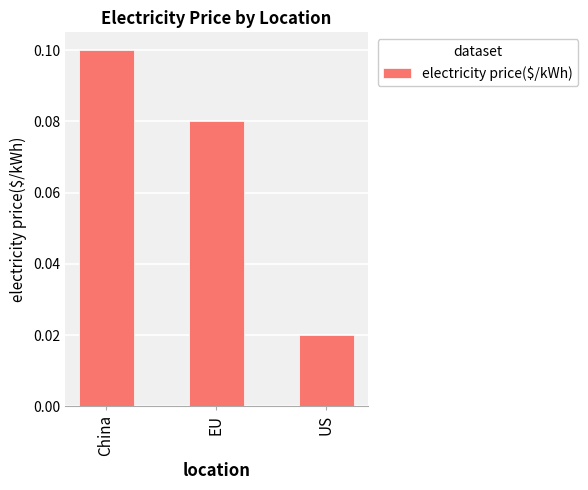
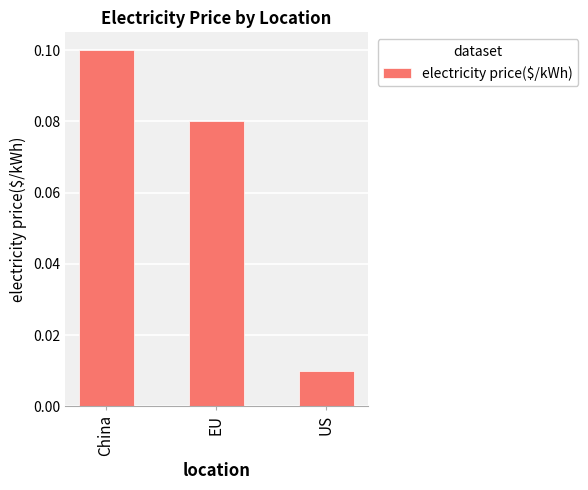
  {
    "China": 0.10,
    "EU": 0.08,
-   "US": 0.02
+   "US": 0.01
  }
